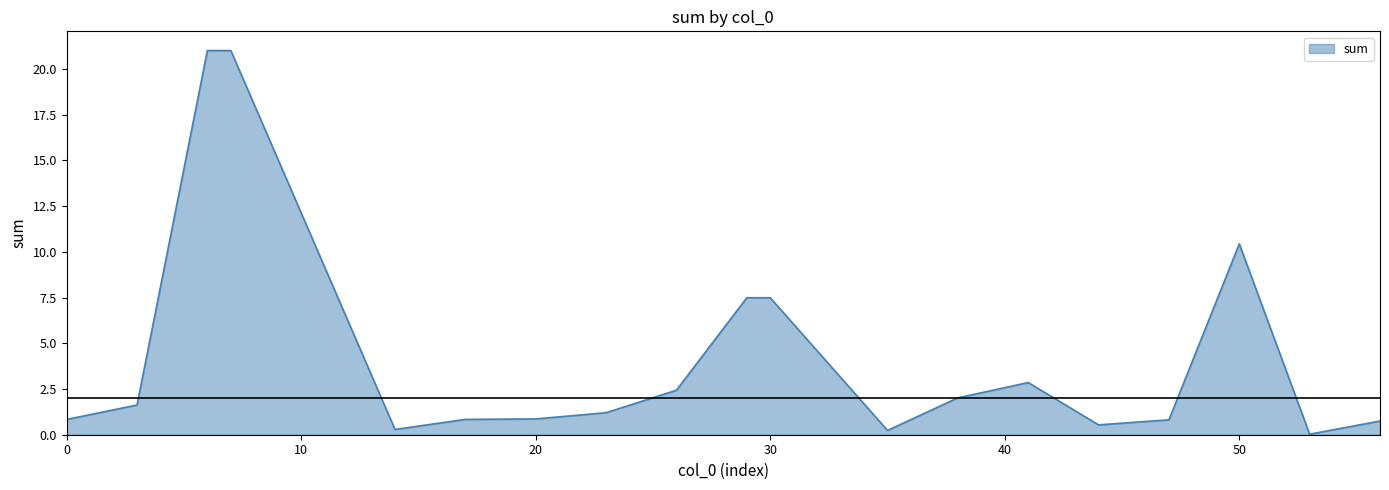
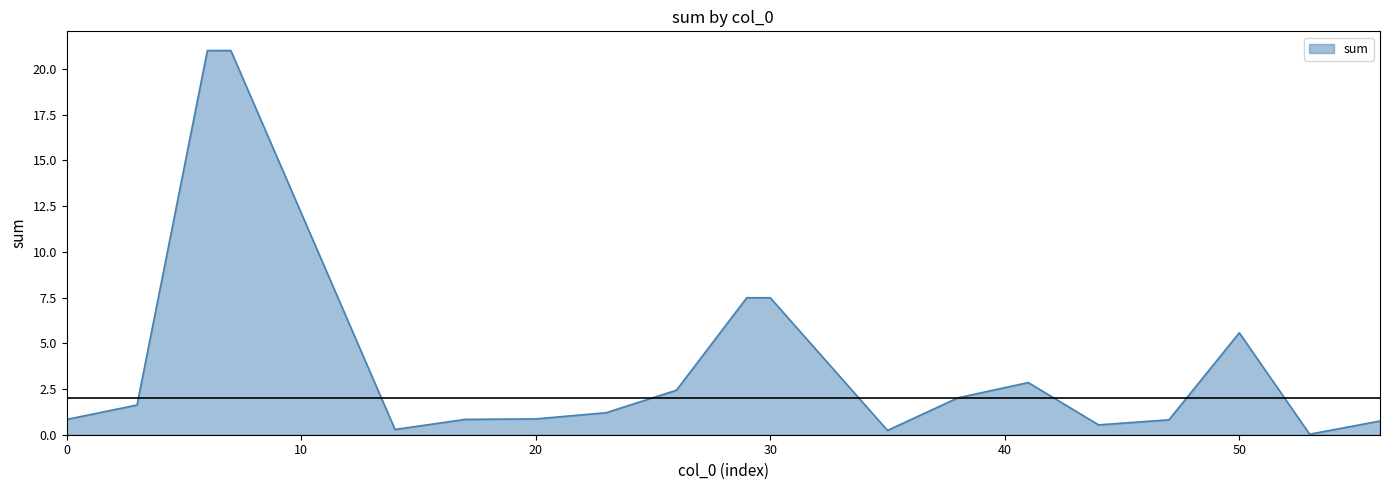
  {
    "0": 0.8,
    "20": 0.9,
    "30": 7.5,
-   "50": 10.4
+   "50": 5.6
  }
